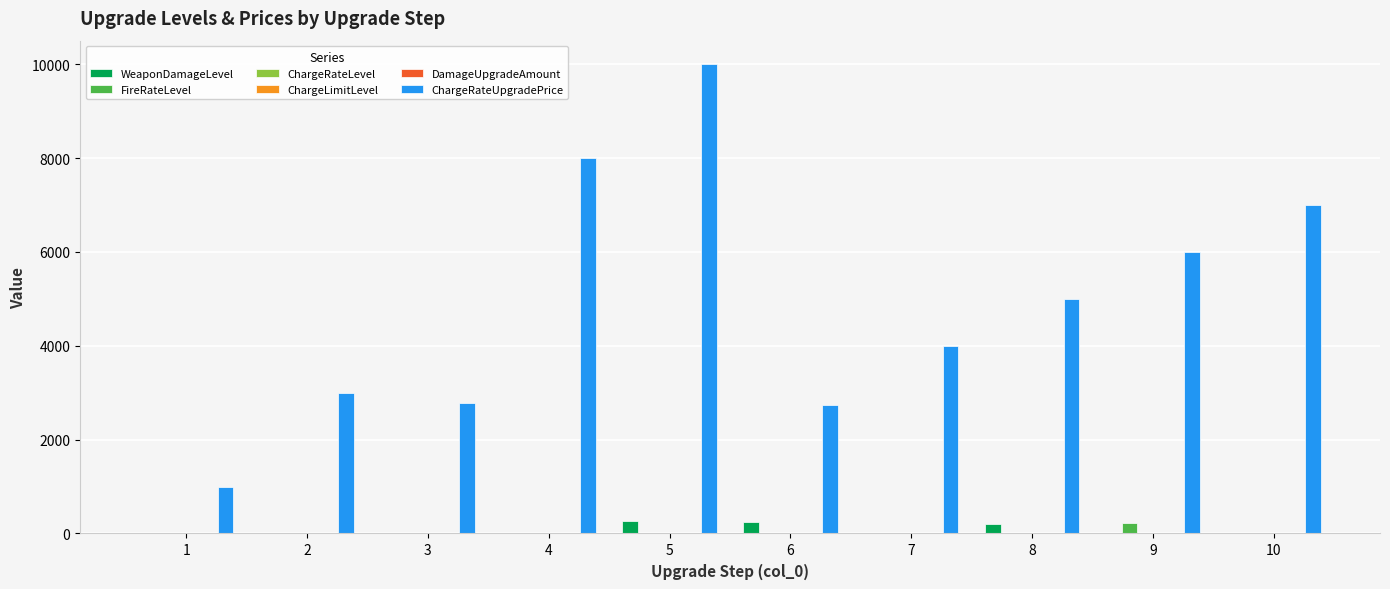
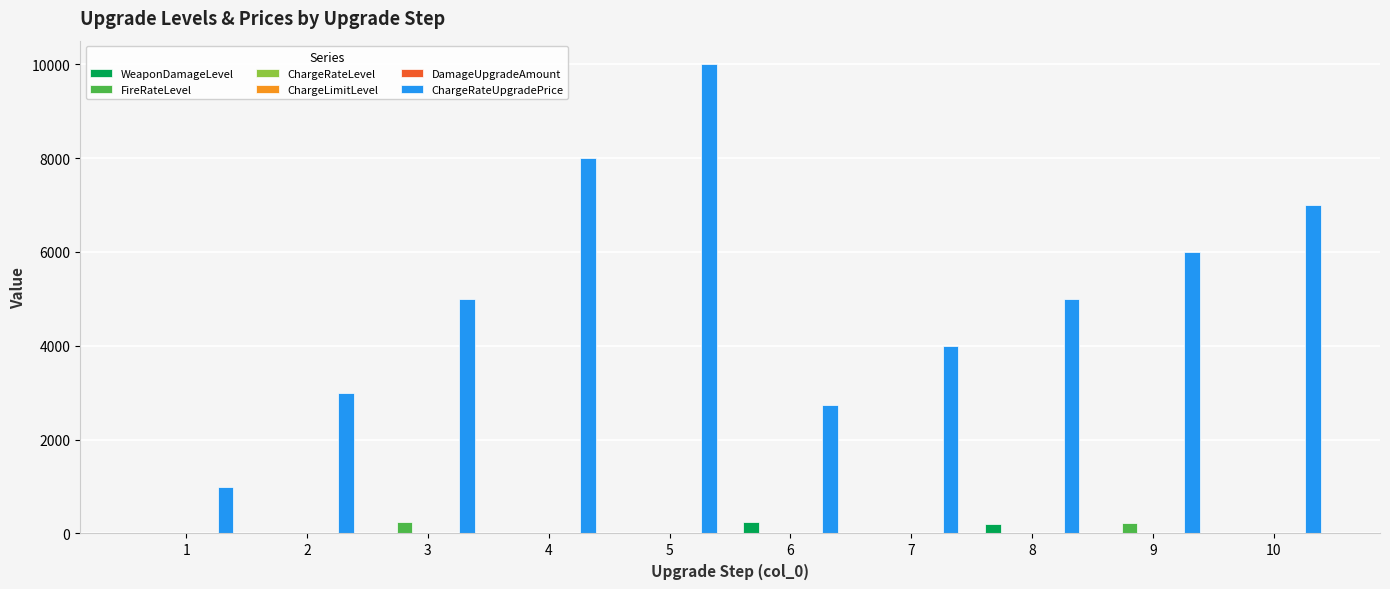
  {
    "WeaponDamageLevel": {
-     "5": 300,
+     "5": 0,
      "6": 200,
      "8": 200
    },
    "FireRateLevel": {
-     "3": 0,
+     "3": 200,
      "9": 200
    },
    "ChargeRateUpgradePrice": {
      "1": 1000,
      "2": 3000,
-     "3": 2800,
+     "3": 5000,
      "4": 8000,
      "5": 10000,
      "6": 2700,
      "7": 4000,
      "8": 5000,
      "9": 6000,
      "10": 7000
    }
  }
